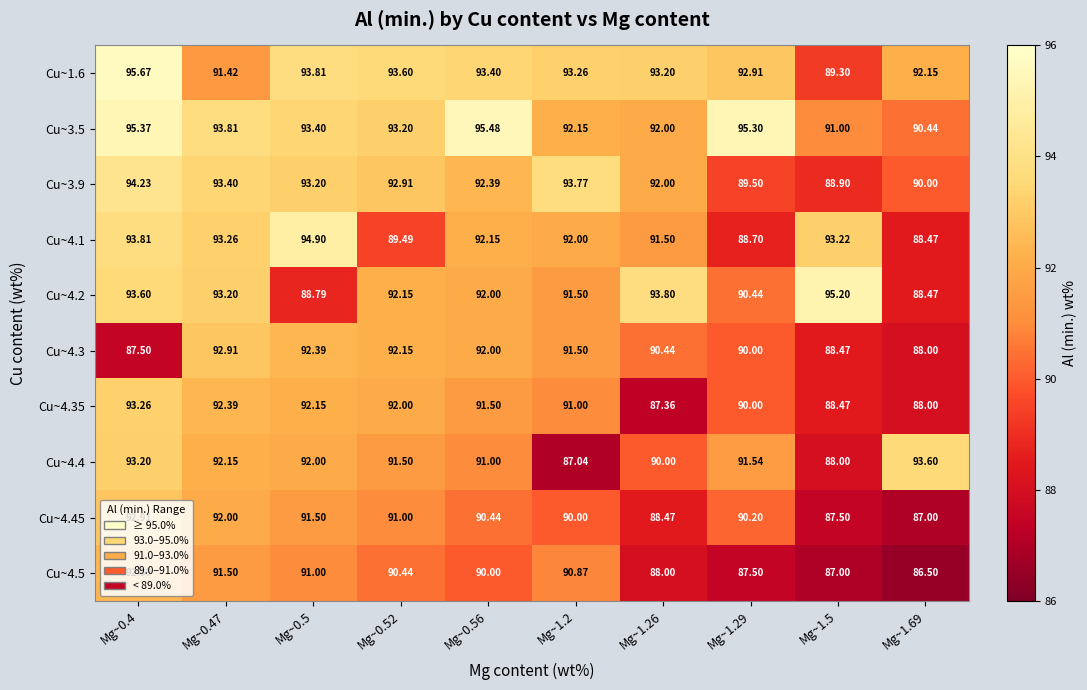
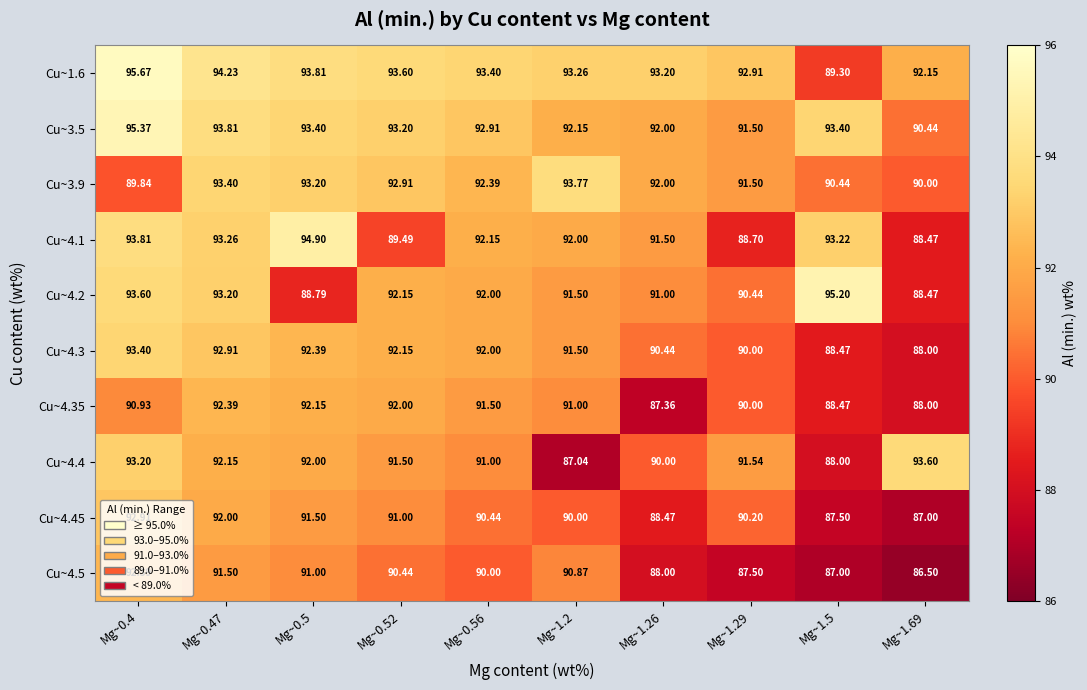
  {
    "Cu~1.6": {
      "Mg~0.4": 95.67,
-     "Mg~0.47": 91.42,
+     "Mg~0.47": 94.23,
      "Mg~0.5": 93.81,
      "Mg~0.52": 93.60,
      "Mg~0.56": 93.40,
      "Mg~1.2": 93.26,
      "Mg~1.26": 93.20,
      "Mg~1.29": 92.91,
      "Mg~1.5": 89.30,
      "Mg~1.69": 92.15
    },
    "Cu~3.5": {
      "Mg~0.4": 95.37,
      "Mg~0.47": 93.81,
      "Mg~0.5": 93.40,
      "Mg~0.52": 93.20,
-     "Mg~0.56": 95.48,
+     "Mg~0.56": 92.91,
      "Mg~1.2": 92.15,
      "Mg~1.26": 92.00,
-     "Mg~1.29": 95.30,
-     "Mg~1.5": 91.00,
+     "Mg~1.29": 91.50,
+     "Mg~1.5": 93.40,
      "Mg~1.69": 90.44
    },
    "Cu~3.9": {
-     "Mg~0.4": 94.23,
+     "Mg~0.4": 89.84,
      "Mg~0.47": 93.40,
      "Mg~0.5": 93.20,
      "Mg~0.52": 92.91,
      "Mg~0.56": 92.39,
      "Mg~1.2": 93.77,
      "Mg~1.26": 92.00,
-     "Mg~1.29": 89.50,
-     "Mg~1.5": 88.90,
+     "Mg~1.29": 91.50,
+     "Mg~1.5": 90.44,
      "Mg~1.69": 90.00
    },
    "Cu~4.1": {
      "Mg~0.4": 93.81,
      "Mg~0.47": 93.26,
      "Mg~0.5": 94.90,
      "Mg~0.52": 89.49,
      "Mg~0.56": 92.15,
      "Mg~1.2": 92.00,
      "Mg~1.26": 91.50,
      "Mg~1.29": 88.70,
      "Mg~1.5": 93.22,
      "Mg~1.69": 88.47
    },
    "Cu~4.2": {
      "Mg~0.4": 93.60,
      "Mg~0.47": 93.20,
      "Mg~0.5": 88.79,
      "Mg~0.52": 92.15,
      "Mg~0.56": 92.00,
      "Mg~1.2": 91.50,
-     "Mg~1.26": 93.80,
+     "Mg~1.26": 91.00,
      "Mg~1.29": 90.44,
      "Mg~1.5": 95.20,
      "Mg~1.69": 88.47
    },
    "Cu~4.3": {
-     "Mg~0.4": 87.50,
+     "Mg~0.4": 93.40,
      "Mg~0.47": 92.91,
      "Mg~0.5": 92.39,
      "Mg~0.52": 92.15,
      "Mg~0.56": 92.00,
      "Mg~1.2": 91.50,
      "Mg~1.26": 90.44,
      "Mg~1.29": 90.00,
      "Mg~1.5": 88.47,
      "Mg~1.69": 88.00
    },
    "Cu~4.35": {
-     "Mg~0.4": 93.26,
+     "Mg~0.4": 90.93,
      "Mg~0.47": 92.39,
      "Mg~0.5": 92.15,
      "Mg~0.52": 92.00,
      "Mg~0.56": 91.50,
      "Mg~1.2": 91.00,
      "Mg~1.26": 87.36,
      "Mg~1.29": 90.00,
      "Mg~1.5": 88.47,
      "Mg~1.69": 88.00
    },
    "Cu~4.4": {
      "Mg~0.4": 93.20,
      "Mg~0.47": 92.15,
      "Mg~0.5": 92.00,
      "Mg~0.52": 91.50,
      "Mg~0.56": 91.00,
      "Mg~1.2": 87.04,
      "Mg~1.26": 90.00,
      "Mg~1.29": 91.54,
      "Mg~1.5": 88.00,
      "Mg~1.69": 93.60
    },
    "Cu~4.45": {
      "Mg~0.47": 92.00,
      "Mg~0.5": 91.50,
      "Mg~0.52": 91.00,
      "Mg~0.56": 90.44,
      "Mg~1.2": 90.00,
      "Mg~1.26": 88.47,
      "Mg~1.29": 90.20,
      "Mg~1.5": 87.50,
      "Mg~1.69": 87.00
    },
    "Cu~4.5": {
      "Mg~0.47": 91.50,
      "Mg~0.5": 91.00,
      "Mg~0.52": 90.44,
      "Mg~0.56": 90.00,
      "Mg~1.2": 90.87,
      "Mg~1.26": 88.00,
      "Mg~1.29": 87.50,
      "Mg~1.5": 87.00,
      "Mg~1.69": 86.50
    }
  }
